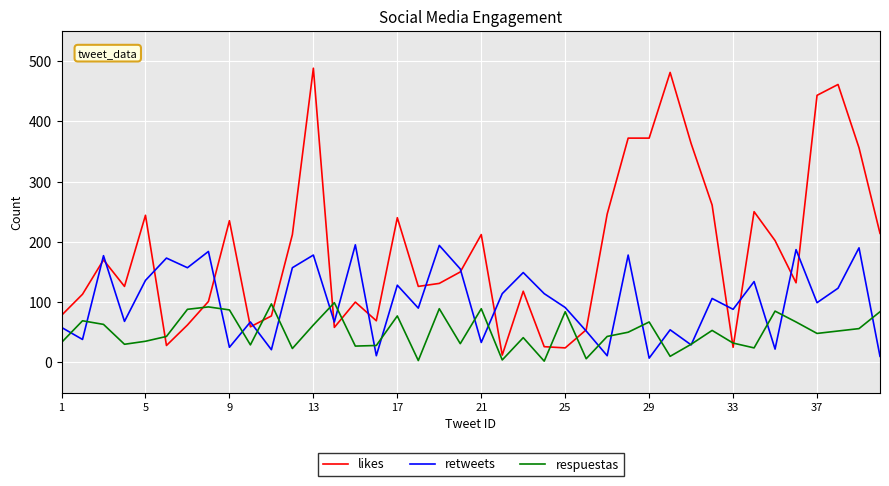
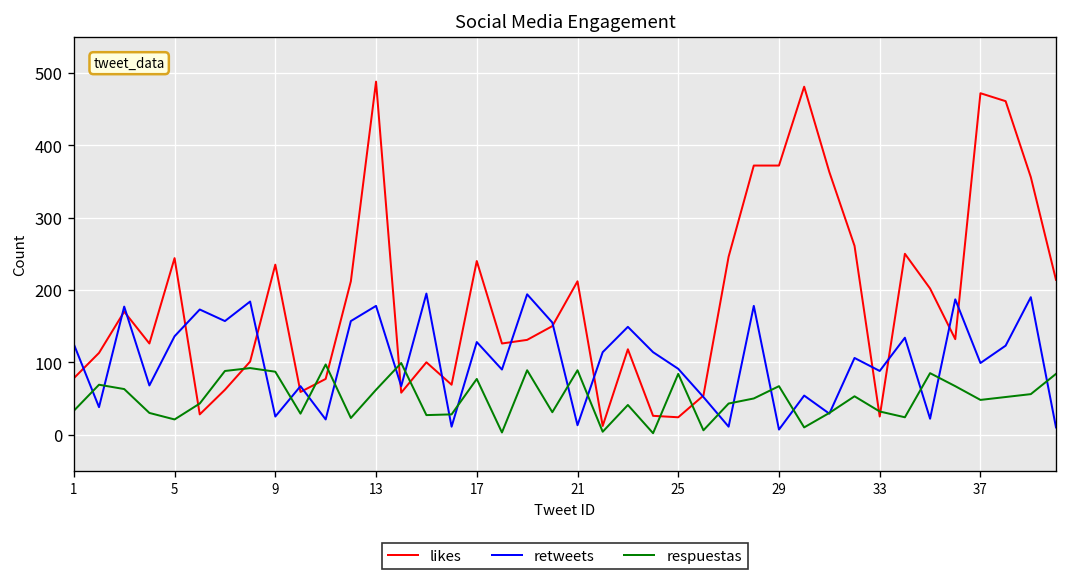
  {
    "likes": {
      "1": 80,
      "5": 240,
      "9": 240,
      "13": 490,
      "17": 240,
      "21": 210,
      "25": 20,
      "29": 370,
      "33": 30,
-     "37": 440
+     "37": 470
    },
    "retweets": {
-     "1": 60,
+     "1": 130,
      "5": 140,
      "9": 30,
      "13": 180,
      "17": 130,
-     "21": 30,
+     "21": 10,
      "25": 90,
      "29": 10,
      "33": 90,
      "37": 100
    },
    "respuestas": {
      "1": 30,
-     "5": 40,
+     "5": 20,
      "9": 90,
      "13": 60,
      "17": 80,
      "21": 90,
      "25": 80,
      "29": 70,
      "33": 30,
      "37": 50
    }
  }
